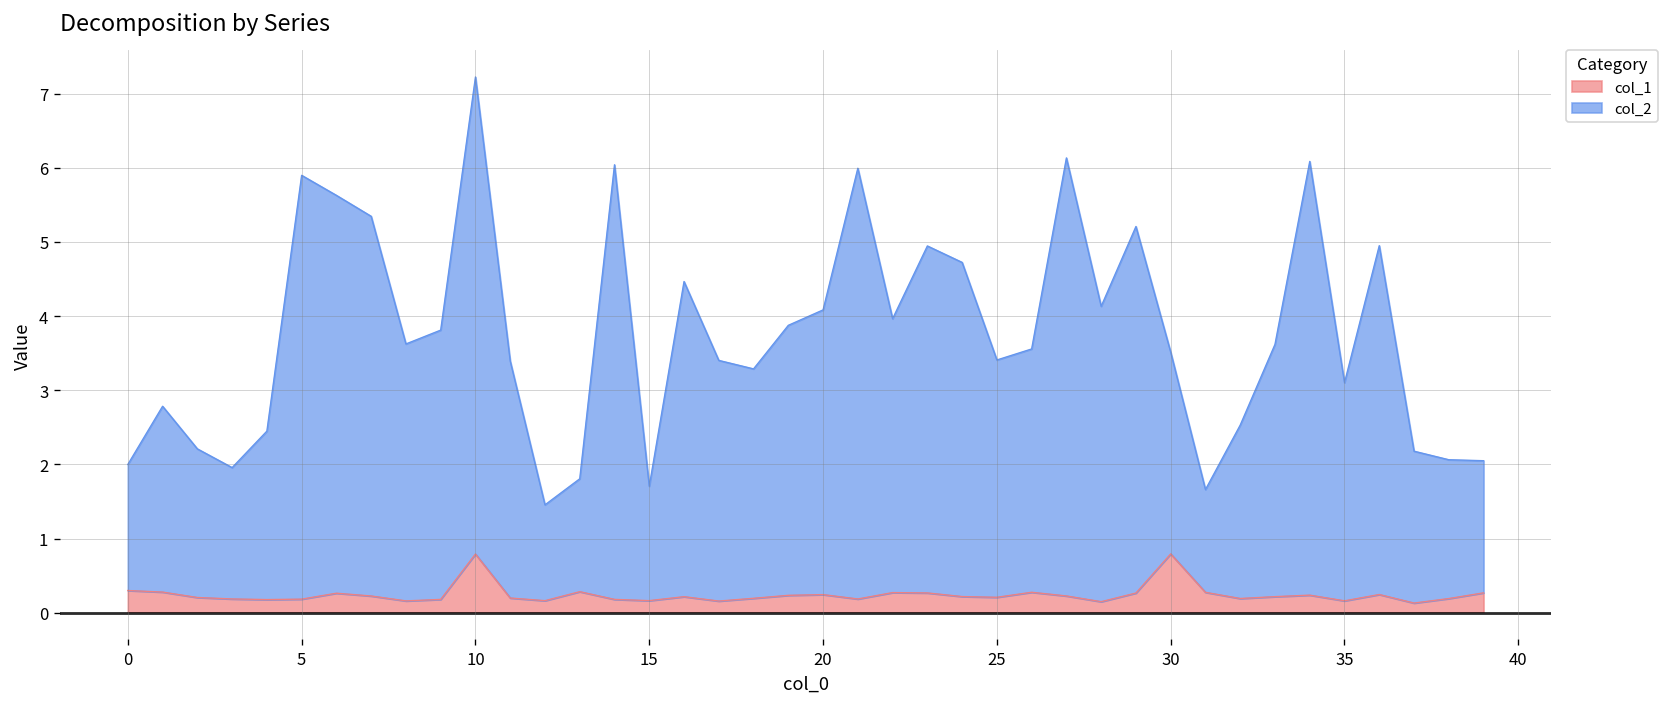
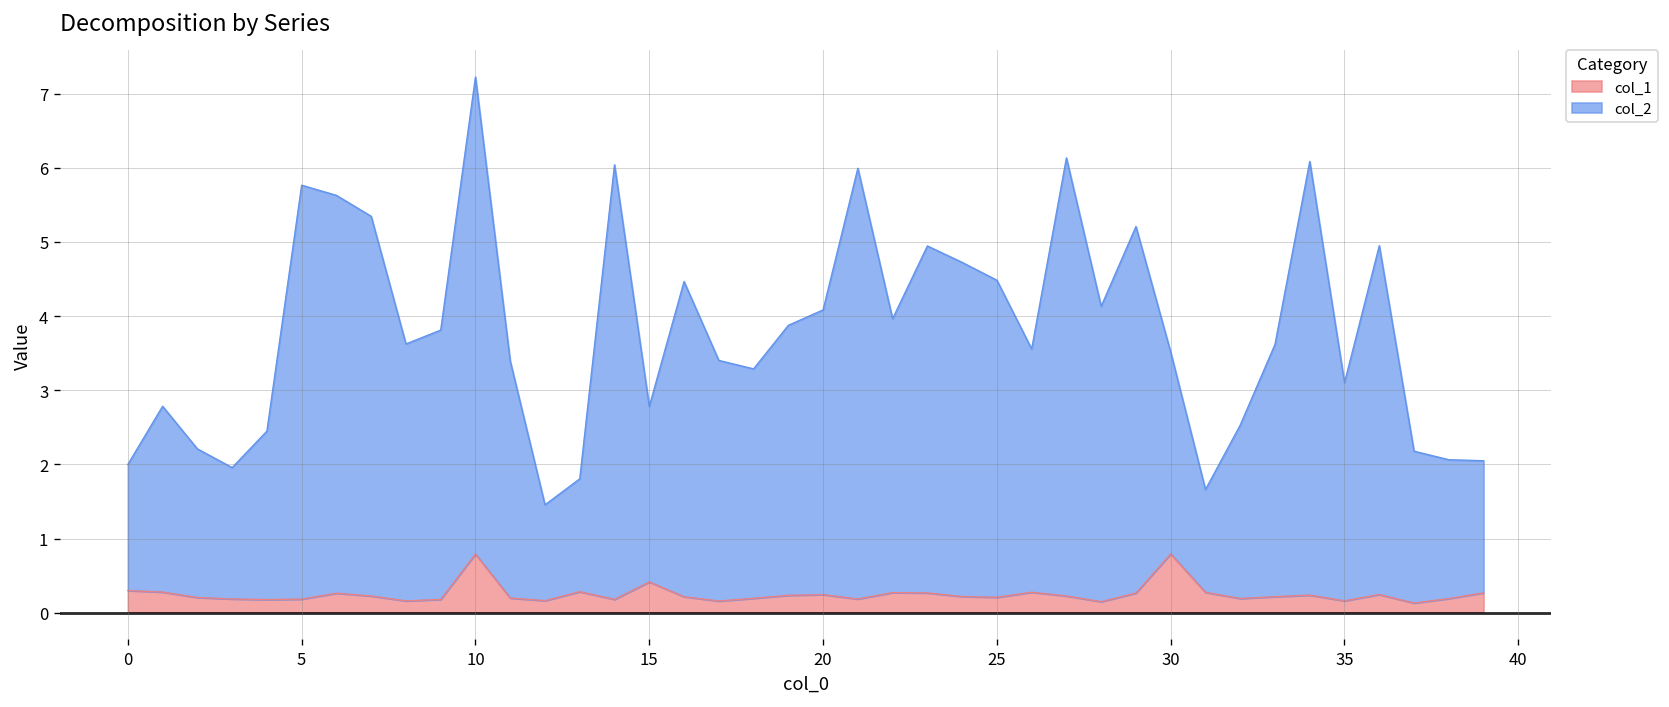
  {
    "col_1": {
      "0": 0.3,
      "5": 0.2,
      "10": 0.8,
-     "15": 0.2,
+     "15": 0.4,
      "20": 0.2,
      "25": 0.2,
      "30": 0.8,
      "35": 0.2
    },
    "col_2": {
      "0": 1.7,
-     "5": 5.7,
+     "5": 5.6,
      "10": 6.4,
-     "15": 1.5,
+     "15": 2.4,
      "20": 3.8,
-     "25": 3.2,
+     "25": 4.3,
      "30": 2.7,
      "35": 2.9
    }
  }
